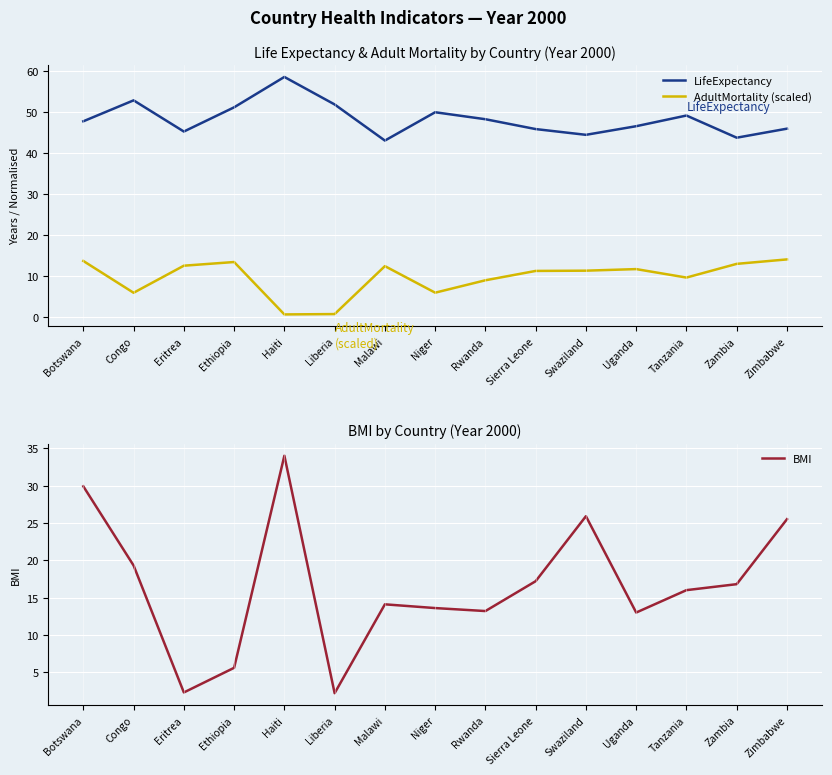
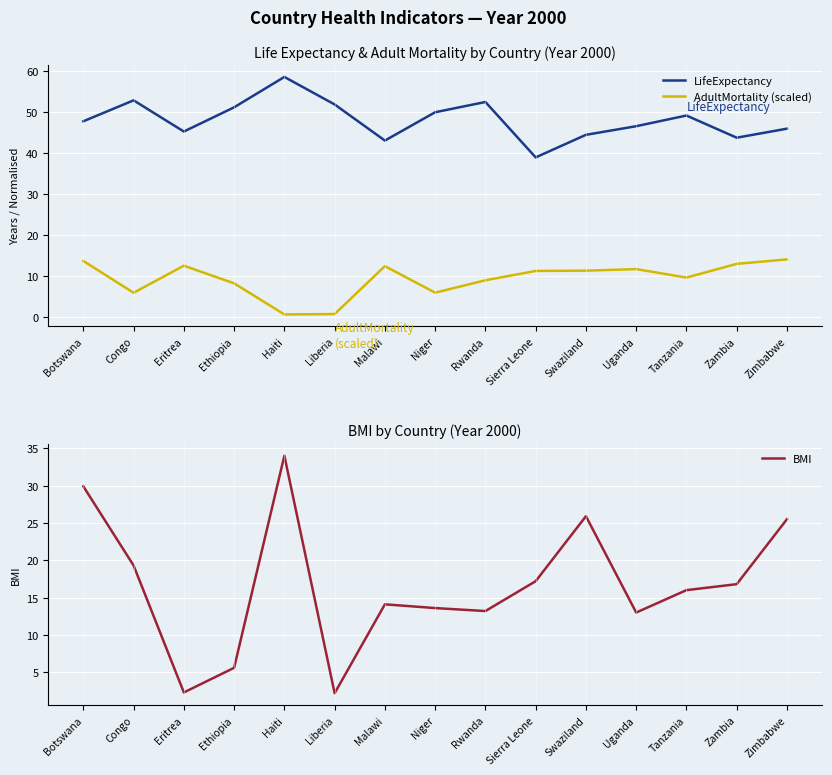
  {
    "Life Expectancy & Adult Mortality by Country (Year 2000)": {
      "LifeExpectancy": {
        "Botswana": 48,
        "Congo": 53,
        "Eritrea": 45,
        "Ethiopia": 51,
        "Haiti": 59,
        "Liberia": 52,
        "Malawi": 43,
        "Niger": 50,
-       "Rwanda": 48,
-       "Sierra Leone": 46,
+       "Rwanda": 53,
+       "Sierra Leone": 39,
        "Swaziland": 45,
        "Uganda": 47,
        "Tanzania": 49,
        "Zambia": 44,
        "Zimbabwe": 46
      },
      "AdultMortality (scaled)": {
        "Botswana": 14,
        "Congo": 6,
        "Eritrea": 13,
-       "Ethiopia": 14,
+       "Ethiopia": 8,
        "Haiti": 1,
        "Liberia": 1,
        "Malawi": 13,
        "Niger": 6,
        "Rwanda": 9,
        "Sierra Leone": 11,
        "Swaziland": 11,
        "Uganda": 12,
        "Tanzania": 10,
        "Zambia": 13,
        "Zimbabwe": 14
      }
    },
    "BMI by Country (Year 2000)": {
      "Botswana": 30,
      "Congo": 19,
      "Eritrea": 2,
      "Ethiopia": 6,
      "Haiti": 34,
      "Liberia": 2,
      "Malawi": 14,
      "Niger": 14,
      "Rwanda": 13,
      "Sierra Leone": 17,
      "Swaziland": 26,
      "Uganda": 13,
      "Tanzania": 16,
      "Zambia": 17,
      "Zimbabwe": 26
    }
  }
